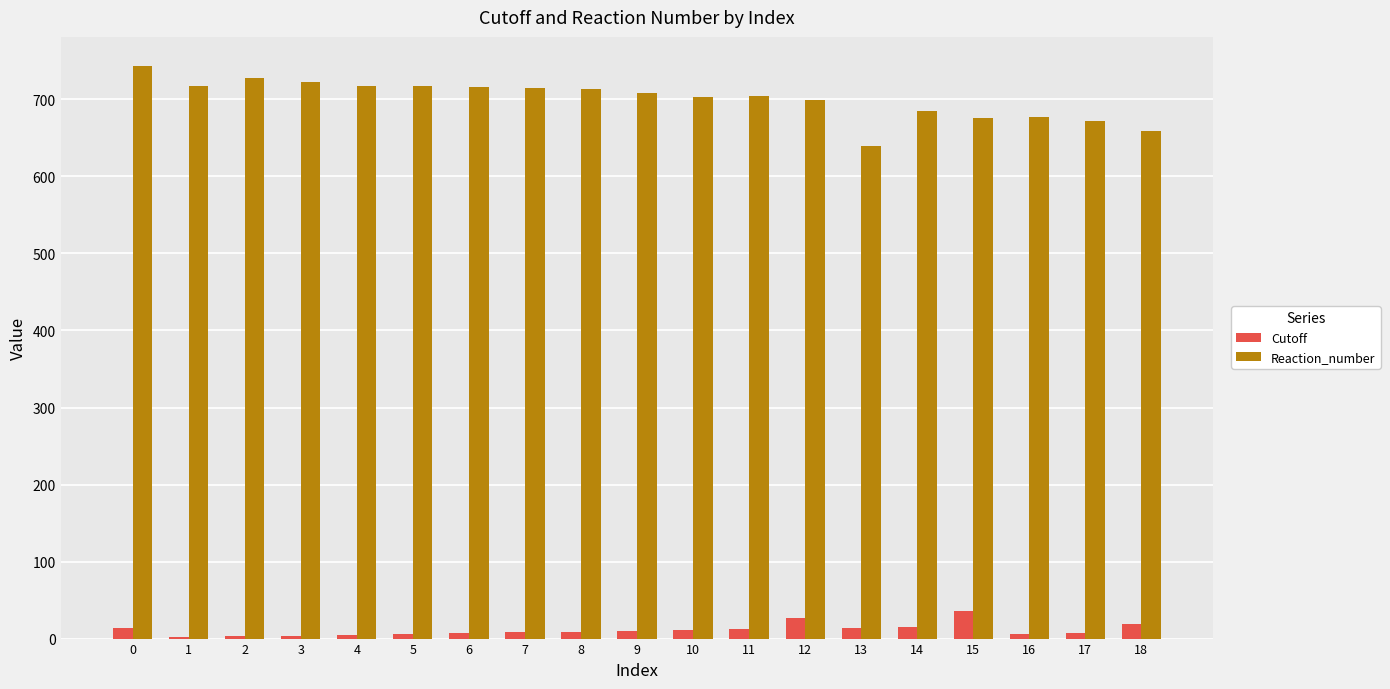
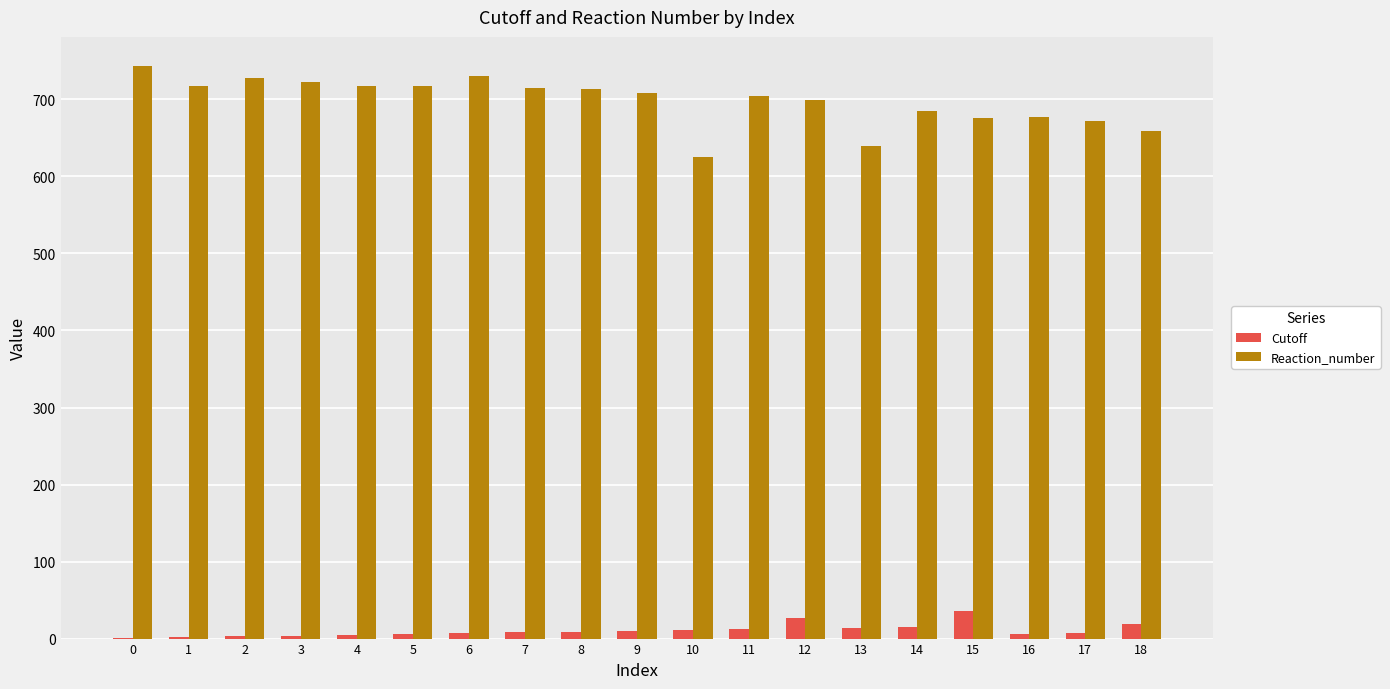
  {
    "Cutoff": {
-     "0": 10,
+     "0": 0,
      "3": 0,
      "4": 10,
      "5": 10,
      "6": 10,
      "7": 10,
      "8": 10,
      "9": 10,
      "10": 10,
      "11": 10,
      "12": 30,
      "13": 10,
      "14": 20,
      "15": 40,
      "16": 10,
      "17": 10,
      "18": 20
    },
    "Reaction_number": {
      "0": 740,
      "1": 720,
      "2": 730,
      "3": 720,
      "4": 720,
      "5": 720,
-     "6": 720,
+     "6": 730,
      "7": 720,
      "8": 710,
      "9": 710,
-     "10": 700,
+     "10": 630,
      "11": 710,
      "12": 700,
      "13": 640,
      "14": 690,
      "15": 680,
      "16": 680,
      "17": 670,
      "18": 660
    }
  }
